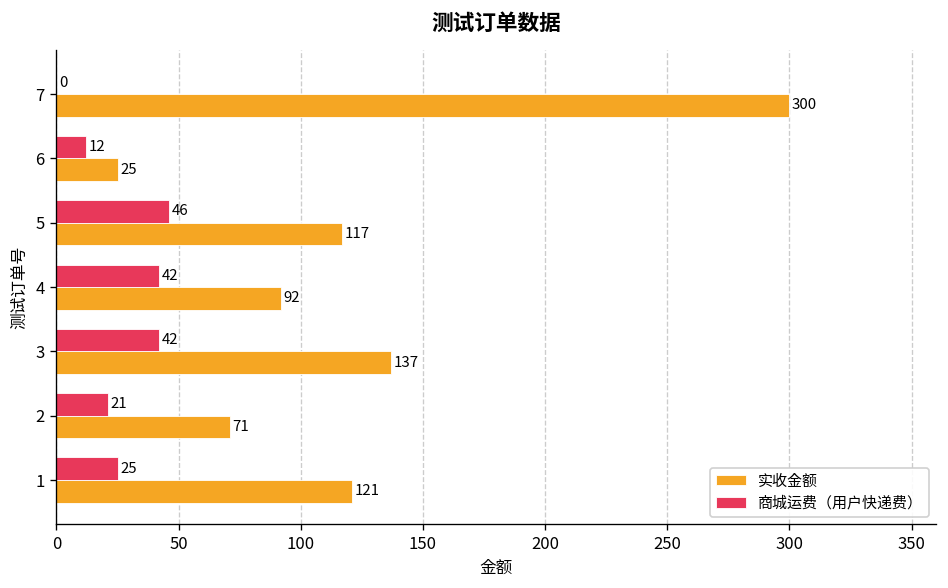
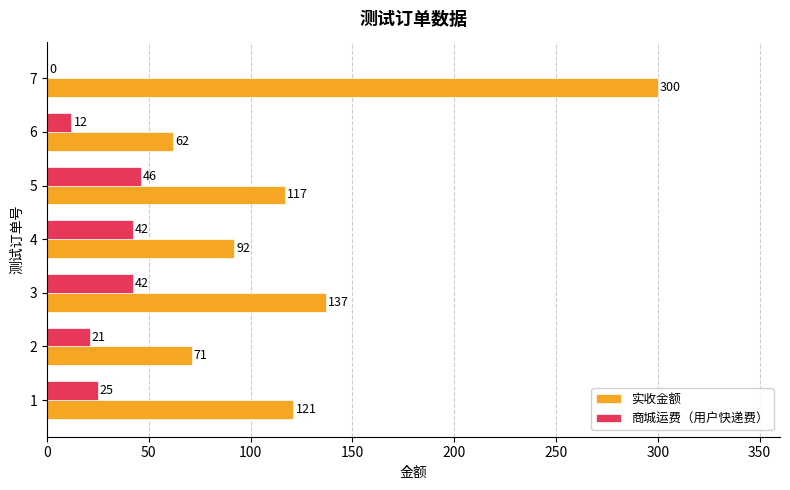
  {
    "实收金额": {
      "7": 300,
-     "6": 25,
+     "6": 62,
      "5": 117,
      "4": 92,
      "3": 137,
      "2": 71,
      "1": 121
    },
    "商城运费（用户快递费）": {
      "7": 0,
      "6": 12,
      "5": 46,
      "4": 42,
      "3": 42,
      "2": 21,
      "1": 25
    }
  }
